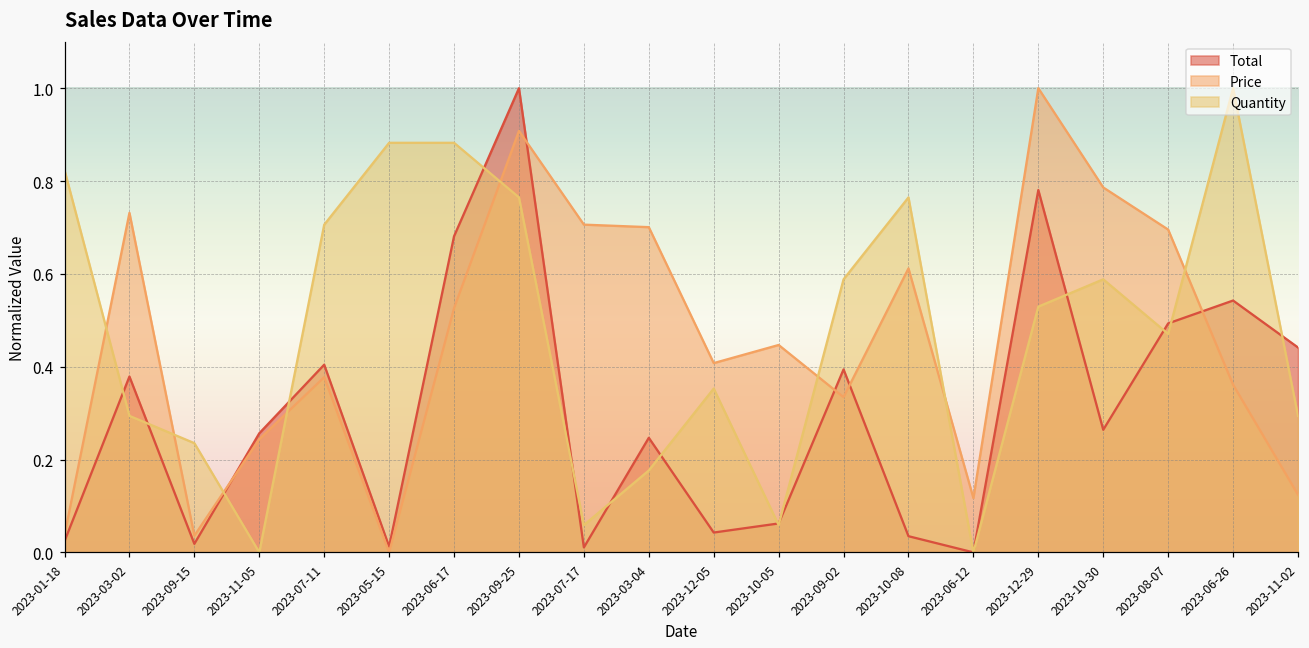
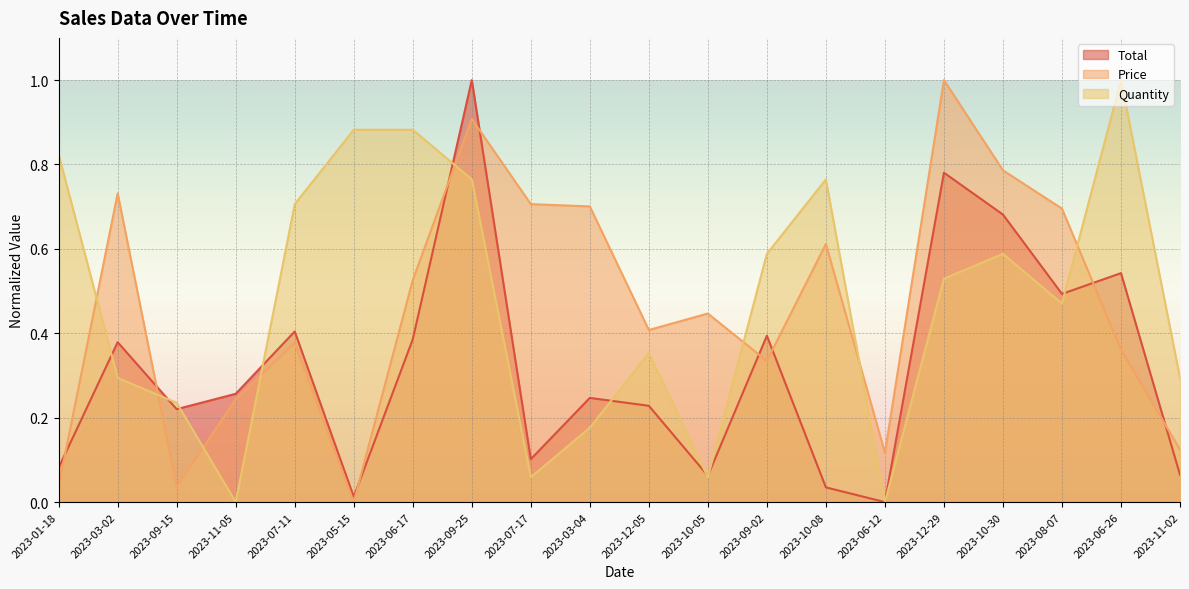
  {
    "Total": {
-     "2023-01-18": 0.02,
+     "2023-01-18": 0.08,
      "2023-03-02": 0.38,
-     "2023-09-15": 0.02,
+     "2023-09-15": 0.22,
      "2023-11-05": 0.26,
      "2023-07-11": 0.40,
      "2023-05-15": 0.01,
-     "2023-06-17": 0.68,
+     "2023-06-17": 0.39,
      "2023-09-25": 1.00,
-     "2023-07-17": 0.01,
+     "2023-07-17": 0.10,
      "2023-03-04": 0.25,
-     "2023-12-05": 0.04,
+     "2023-12-05": 0.23,
      "2023-09-02": 0.39,
      "2023-10-08": 0.03,
      "2023-12-29": 0.78,
-     "2023-10-30": 0.26,
+     "2023-10-30": 0.68,
      "2023-08-07": 0.49,
      "2023-06-26": 0.54,
-     "2023-11-02": 0.44
+     "2023-11-02": 0.06
    }
  }
